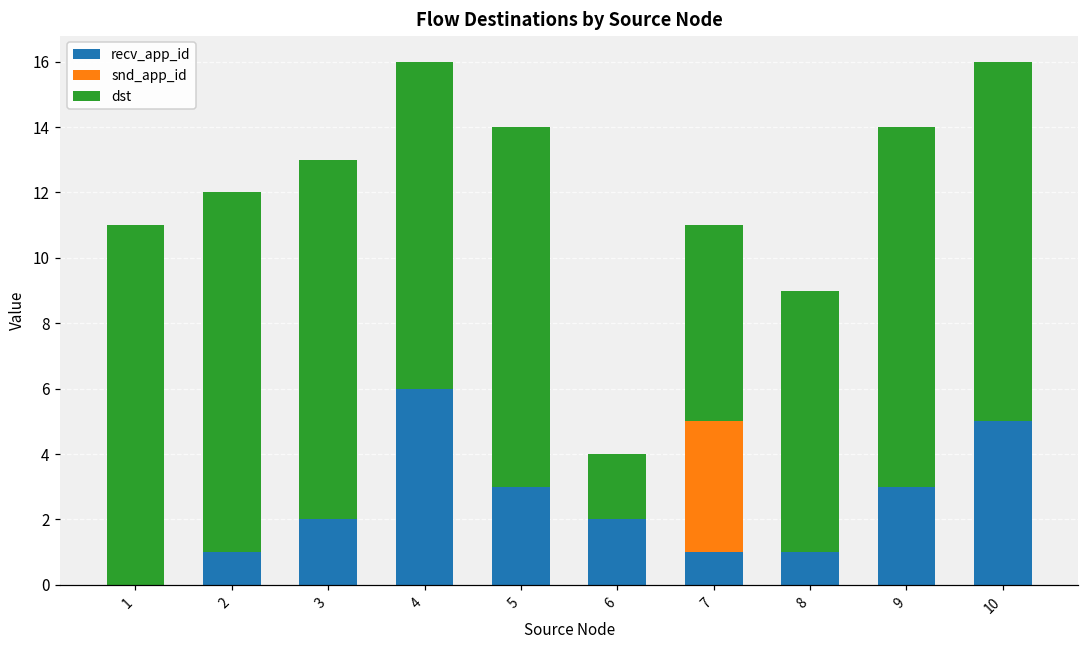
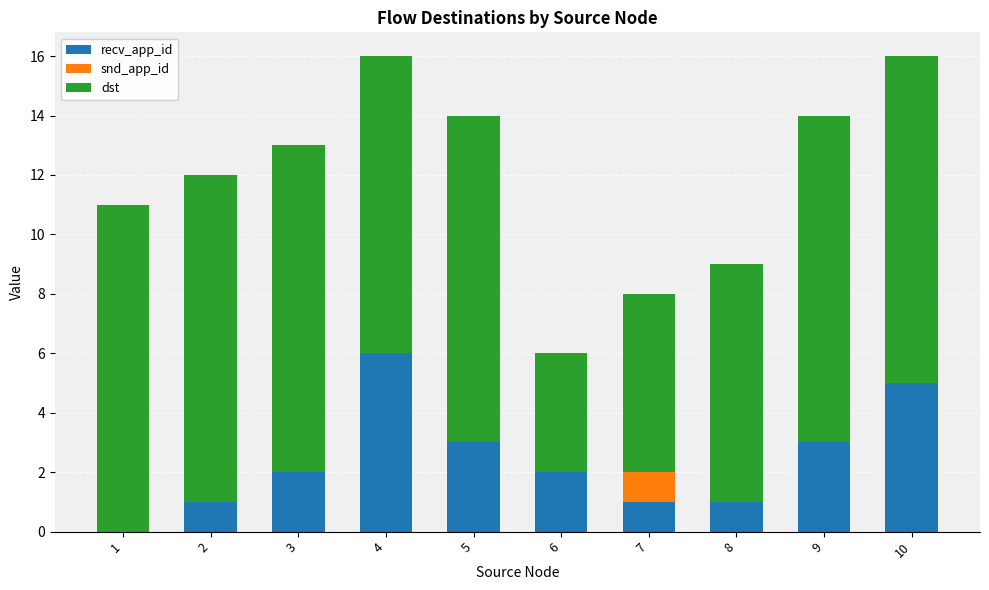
  {
    "recv_app_id": {
      "1": 0,
      "2": 1,
      "3": 2,
      "4": 6,
      "5": 3,
      "6": 2,
      "7": 1,
      "8": 1,
      "9": 3,
      "10": 5
    },
    "snd_app_id": {
-     "7": 4
+     "7": 1
    },
    "dst": {
      "1": 11,
      "2": 11,
      "3": 11,
      "4": 10,
      "5": 11,
-     "6": 2,
+     "6": 4,
      "7": 6,
      "8": 8,
      "9": 11,
      "10": 11
    }
  }
